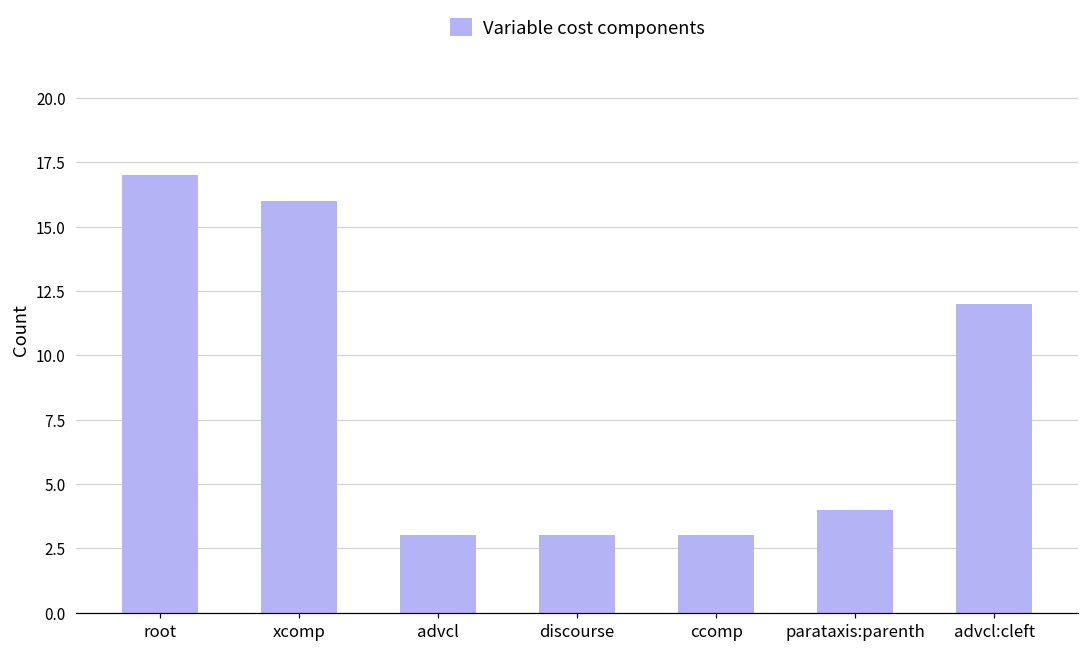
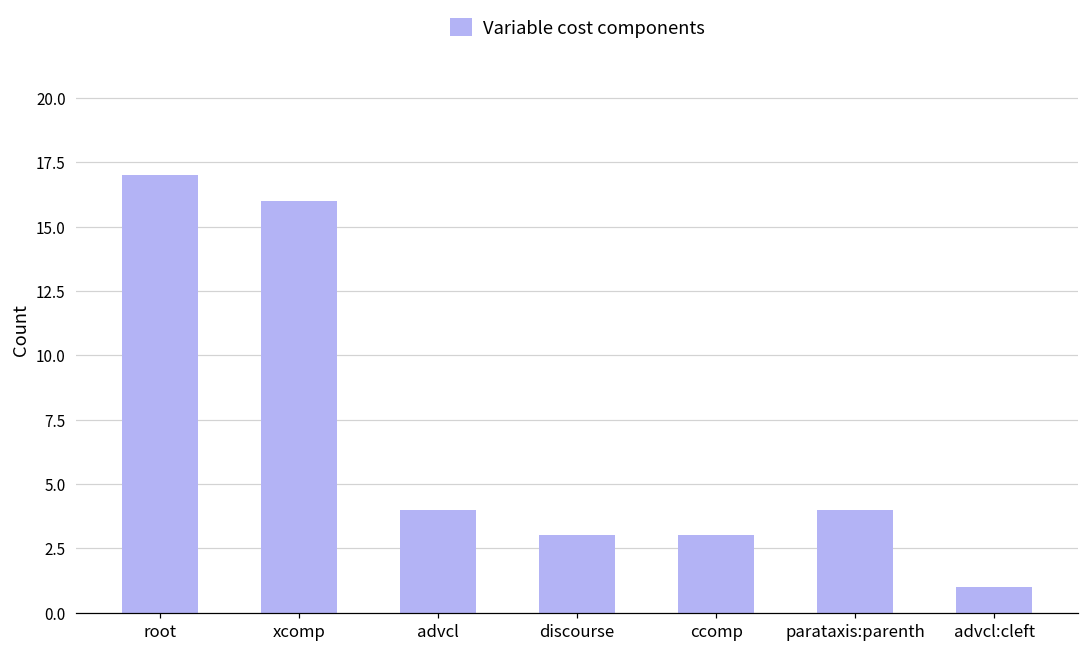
  {
    "root": 17,
    "xcomp": 16,
-   "advcl": 3,
+   "advcl": 4,
    "discourse": 3,
    "ccomp": 3,
    "parataxis:parenth": 4,
-   "advcl:cleft": 12
+   "advcl:cleft": 1
  }
